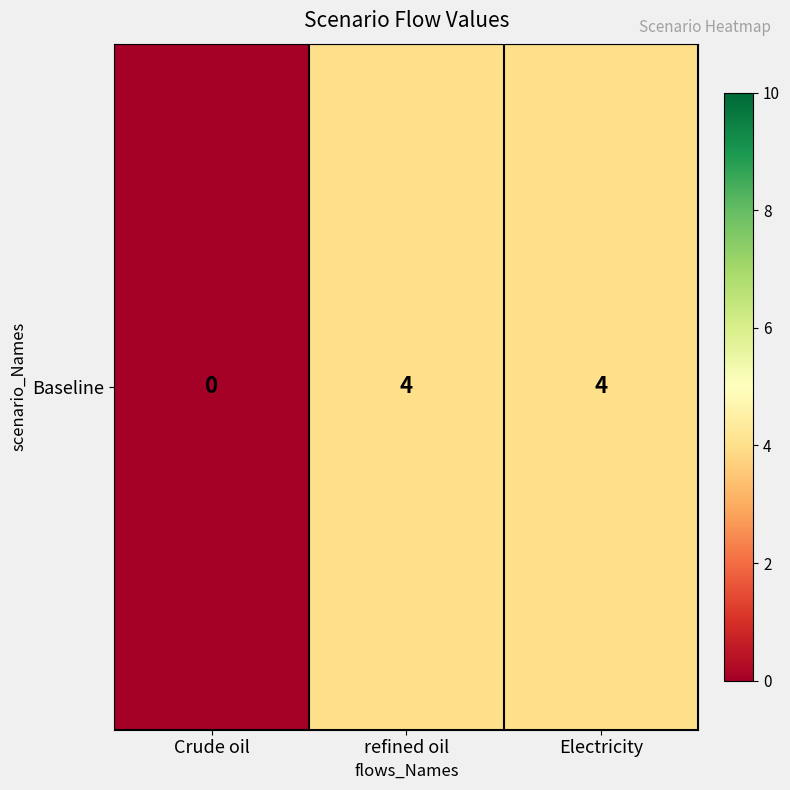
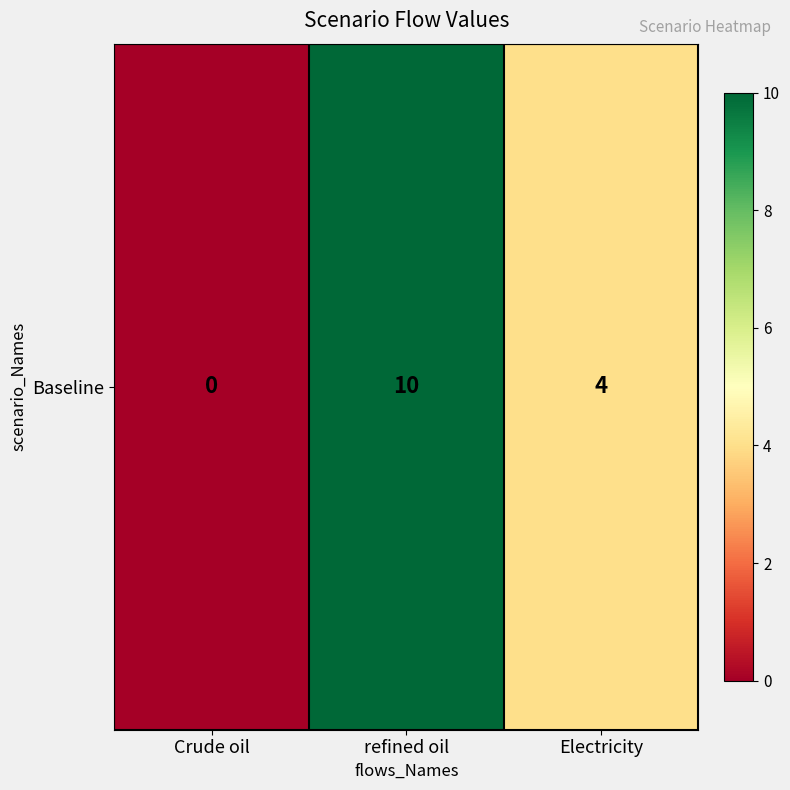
  {
    "Baseline": {
      "Crude oil": 0,
-     "refined oil": 4,
+     "refined oil": 10,
      "Electricity": 4
    }
  }
